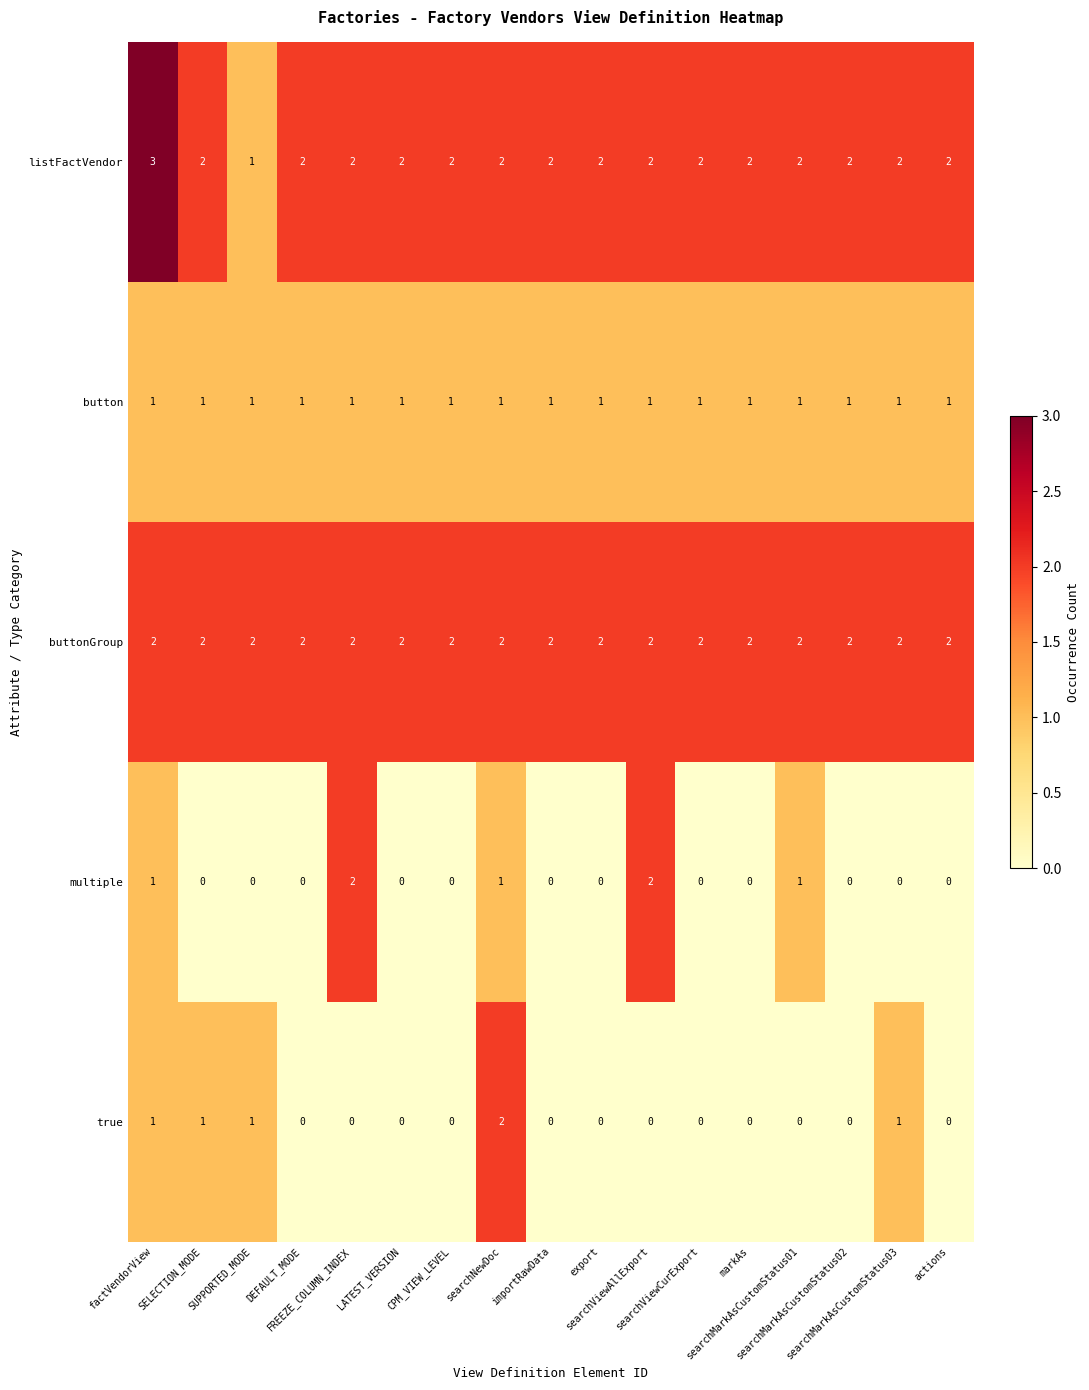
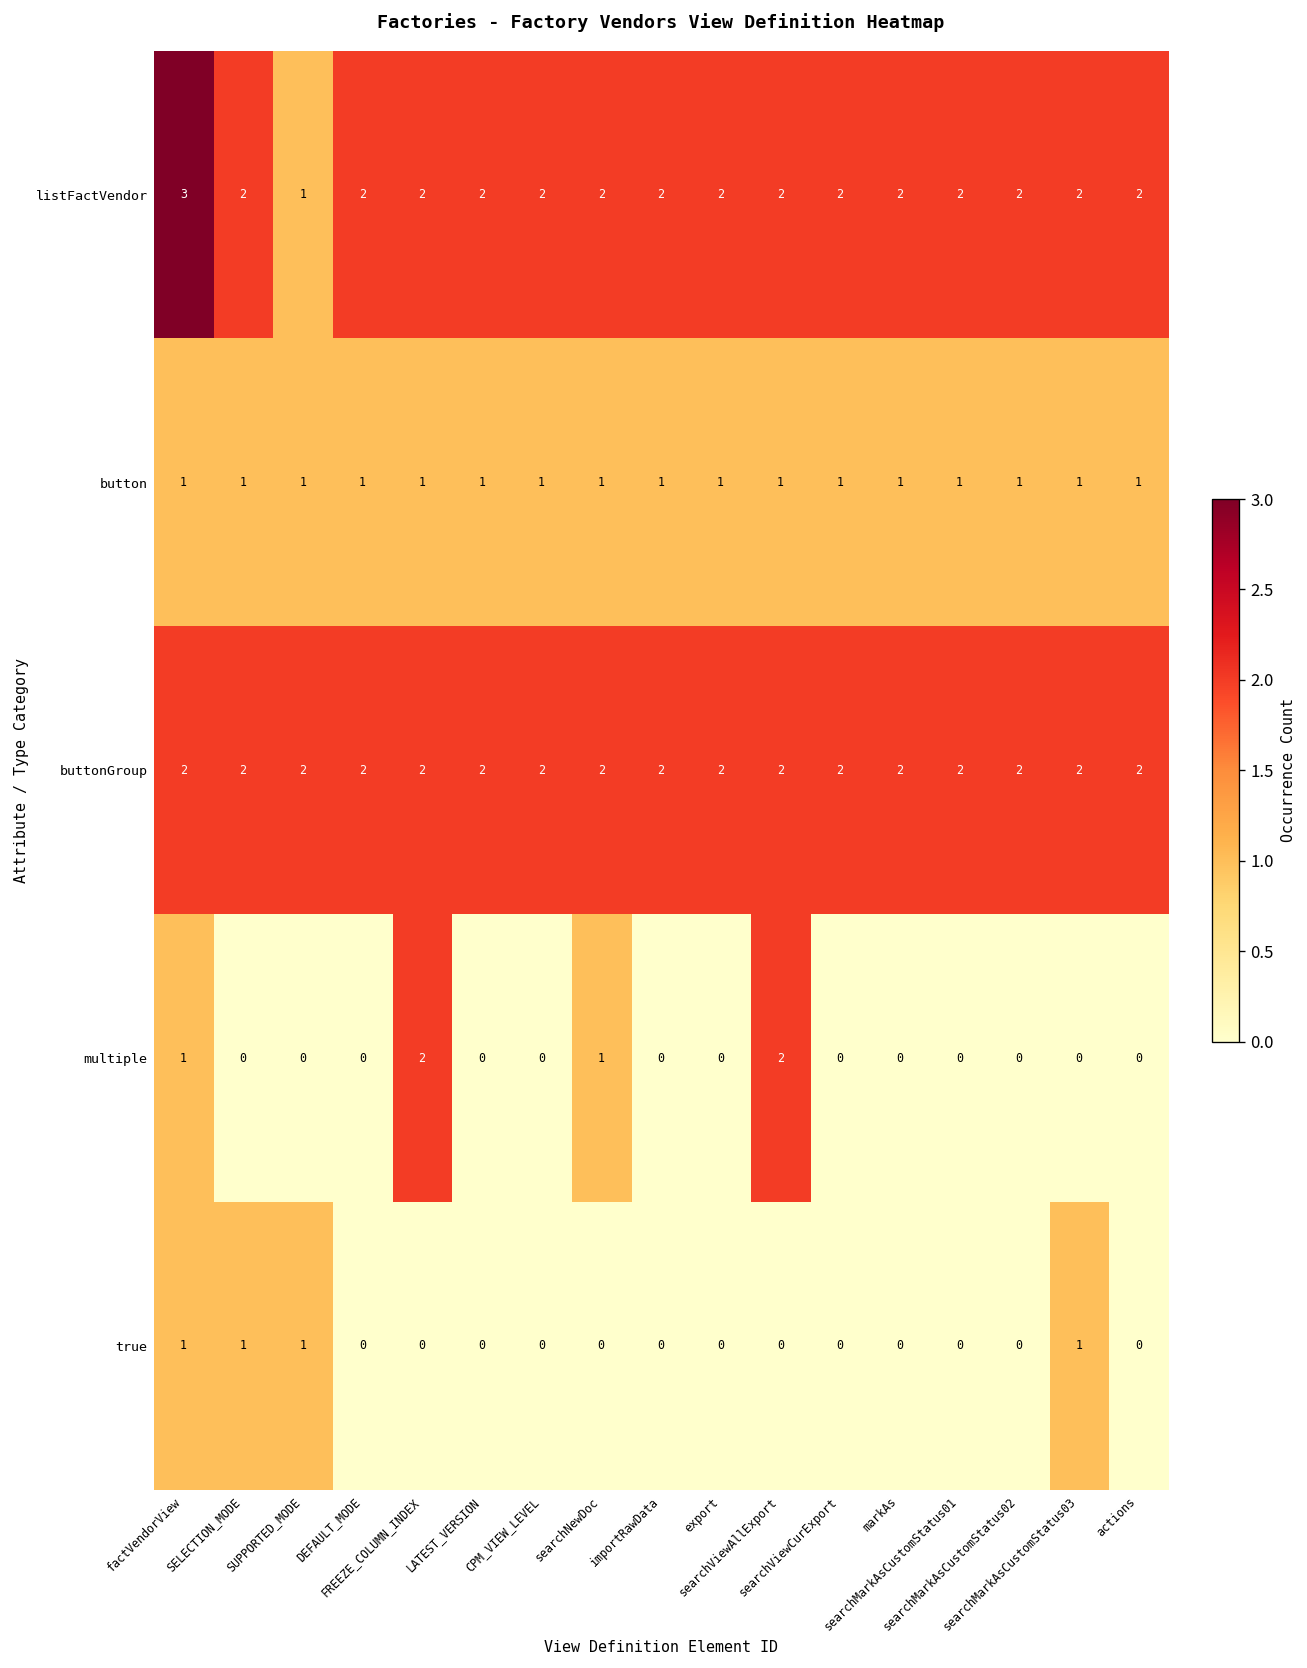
  {
    "listFactVendor": {
      "factVendorView": 3,
      "SELECTION_MODE": 2,
      "SUPPORTED_MODE": 1,
      "DEFAULT_MODE": 2,
      "FREEZE_COLUMN_INDEX": 2,
      "LATEST_VERSION": 2,
      "CPM_VIEW_LEVEL": 2,
      "searchNewDoc": 2,
      "importRawData": 2,
      "export": 2,
      "searchViewAllExport": 2,
      "searchViewCurExport": 2,
      "markAs": 2,
      "searchMarkAsCustomStatus01": 2,
      "searchMarkAsCustomStatus02": 2,
      "searchMarkAsCustomStatus03": 2,
      "actions": 2
    },
    "button": {
      "factVendorView": 1,
      "SELECTION_MODE": 1,
      "SUPPORTED_MODE": 1,
      "DEFAULT_MODE": 1,
      "FREEZE_COLUMN_INDEX": 1,
      "LATEST_VERSION": 1,
      "CPM_VIEW_LEVEL": 1,
      "searchNewDoc": 1,
      "importRawData": 1,
      "export": 1,
      "searchViewAllExport": 1,
      "searchViewCurExport": 1,
      "markAs": 1,
      "searchMarkAsCustomStatus01": 1,
      "searchMarkAsCustomStatus02": 1,
      "searchMarkAsCustomStatus03": 1,
      "actions": 1
    },
    "buttonGroup": {
      "factVendorView": 2,
      "SELECTION_MODE": 2,
      "SUPPORTED_MODE": 2,
      "DEFAULT_MODE": 2,
      "FREEZE_COLUMN_INDEX": 2,
      "LATEST_VERSION": 2,
      "CPM_VIEW_LEVEL": 2,
      "searchNewDoc": 2,
      "importRawData": 2,
      "export": 2,
      "searchViewAllExport": 2,
      "searchViewCurExport": 2,
      "markAs": 2,
      "searchMarkAsCustomStatus01": 2,
      "searchMarkAsCustomStatus02": 2,
      "searchMarkAsCustomStatus03": 2,
      "actions": 2
    },
    "multiple": {
      "factVendorView": 1,
      "SELECTION_MODE": 0,
      "SUPPORTED_MODE": 0,
      "DEFAULT_MODE": 0,
      "FREEZE_COLUMN_INDEX": 2,
      "LATEST_VERSION": 0,
      "CPM_VIEW_LEVEL": 0,
      "searchNewDoc": 1,
      "importRawData": 0,
      "export": 0,
      "searchViewAllExport": 2,
      "searchViewCurExport": 0,
      "markAs": 0,
-     "searchMarkAsCustomStatus01": 1,
+     "searchMarkAsCustomStatus01": 0,
      "searchMarkAsCustomStatus02": 0,
      "searchMarkAsCustomStatus03": 0,
      "actions": 0
    },
    "true": {
      "factVendorView": 1,
      "SELECTION_MODE": 1,
      "SUPPORTED_MODE": 1,
      "DEFAULT_MODE": 0,
      "FREEZE_COLUMN_INDEX": 0,
      "LATEST_VERSION": 0,
      "CPM_VIEW_LEVEL": 0,
-     "searchNewDoc": 2,
+     "searchNewDoc": 0,
      "importRawData": 0,
      "export": 0,
      "searchViewAllExport": 0,
      "searchViewCurExport": 0,
      "markAs": 0,
      "searchMarkAsCustomStatus01": 0,
      "searchMarkAsCustomStatus02": 0,
      "searchMarkAsCustomStatus03": 1,
      "actions": 0
    }
  }
